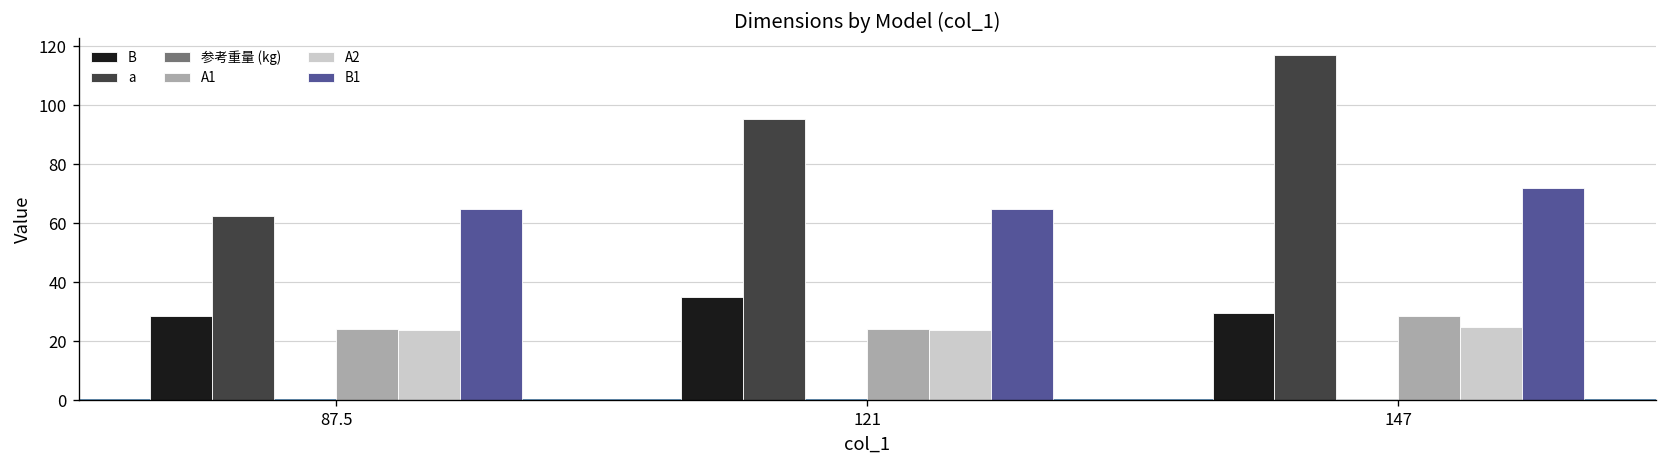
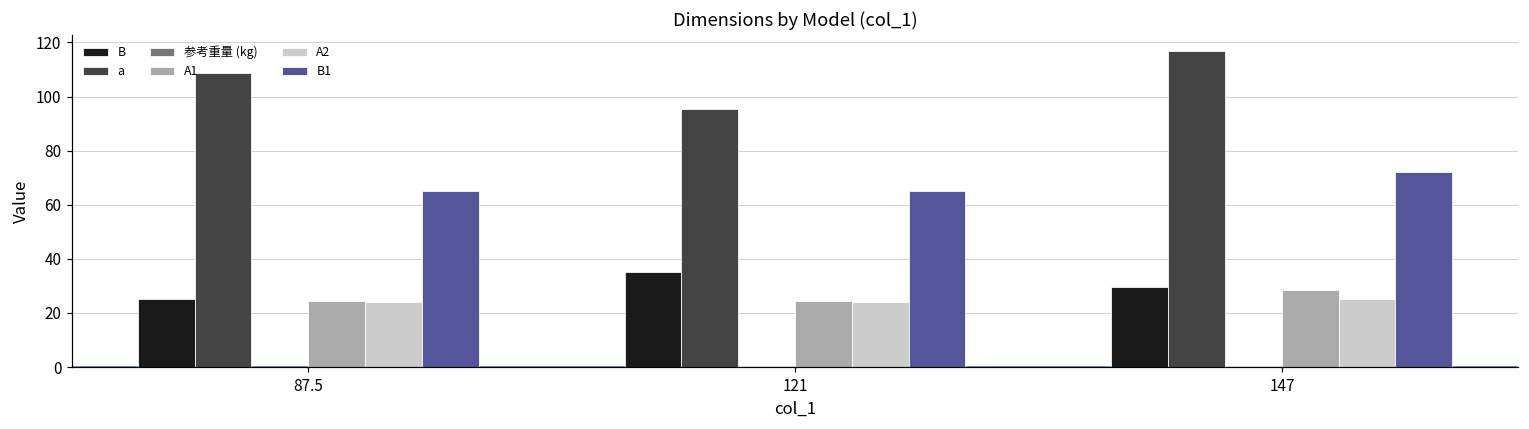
  {
    "B": {
-     "87.5": 29,
+     "87.5": 25,
      "121": 35,
      "147": 30
    },
    "a": {
-     "87.5": 63,
+     "87.5": 109,
      "121": 96,
      "147": 117
    }
  }
